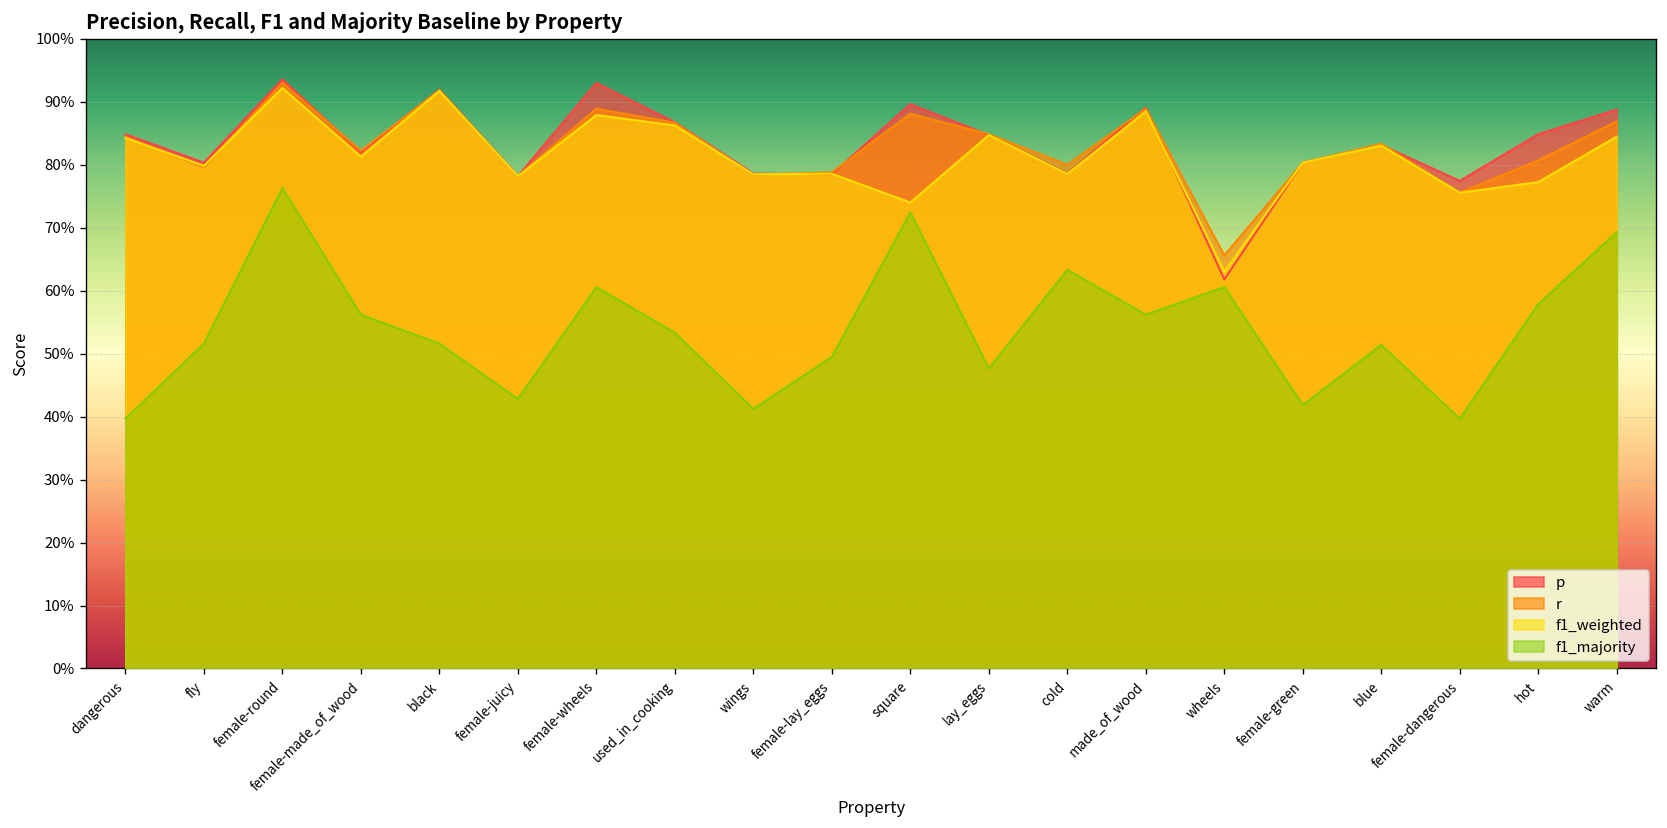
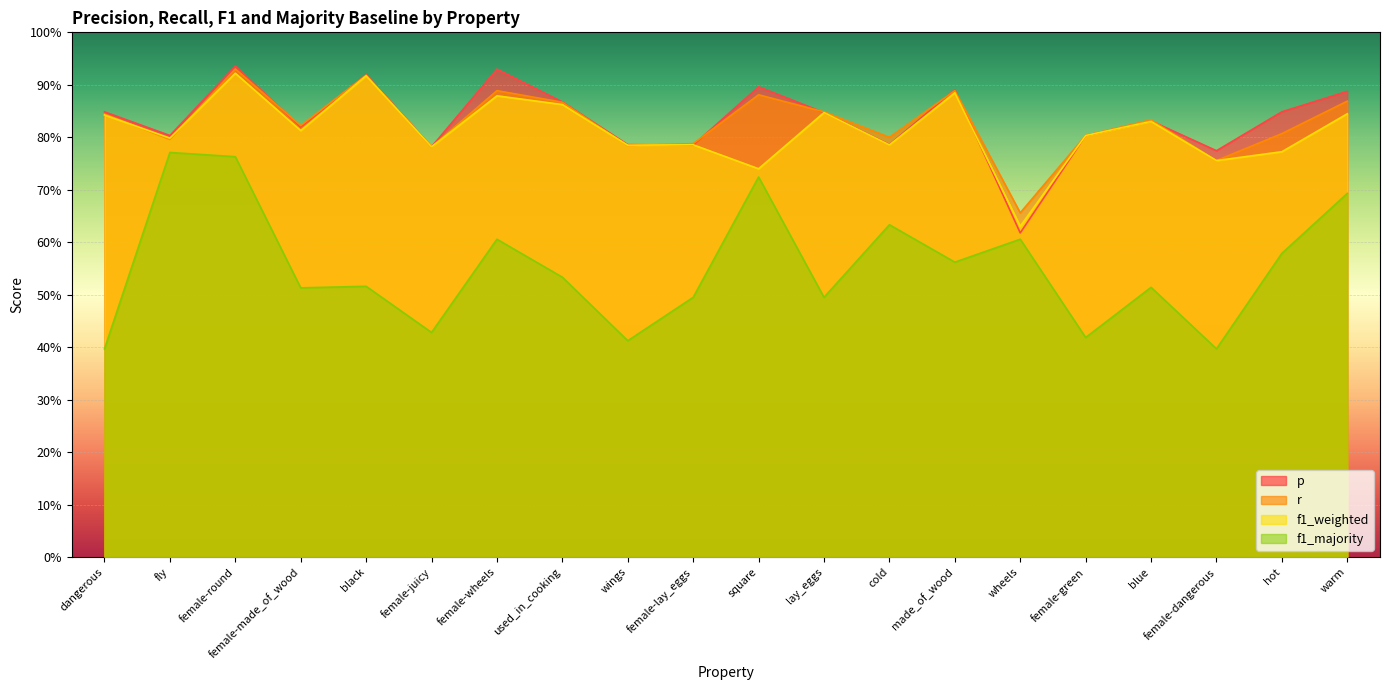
  {
    "p": {
      "fly": "80%",
      "female-round": "94%",
      "female-wheels": "93%",
      "square": "90%",
      "wheels": "62%",
      "female-dangerous": "77%",
      "hot": "85%",
      "warm": "89%"
    },
    "r": {
      "female-round": "93%",
      "female-wheels": "89%",
      "square": "88%",
      "cold": "80%",
      "wheels": "66%",
      "hot": "81%",
      "warm": "87%"
    },
    "f1_weighted": {
      "female-round": "92%",
      "female-made_of_wood": "81%",
      "female-wheels": "88%",
      "square": "74%",
      "wheels": "63%",
      "hot": "77%",
      "warm": "84%"
    },
    "f1_majority": {
      "dangerous": "40%",
-     "fly": "52%",
+     "fly": "77%",
      "female-round": "76%",
-     "female-made_of_wood": "56%",
+     "female-made_of_wood": "51%",
      "black": "52%",
      "female-juicy": "43%",
      "female-wheels": "61%",
      "used_in_cooking": "53%",
      "wings": "41%",
      "female-lay_eggs": "49%",
      "square": "72%",
-     "lay_eggs": "48%",
+     "lay_eggs": "49%",
      "cold": "63%",
      "made_of_wood": "56%",
      "wheels": "61%",
      "female-green": "42%",
      "blue": "51%",
      "female-dangerous": "40%",
      "hot": "58%",
      "warm": "69%"
    }
  }
